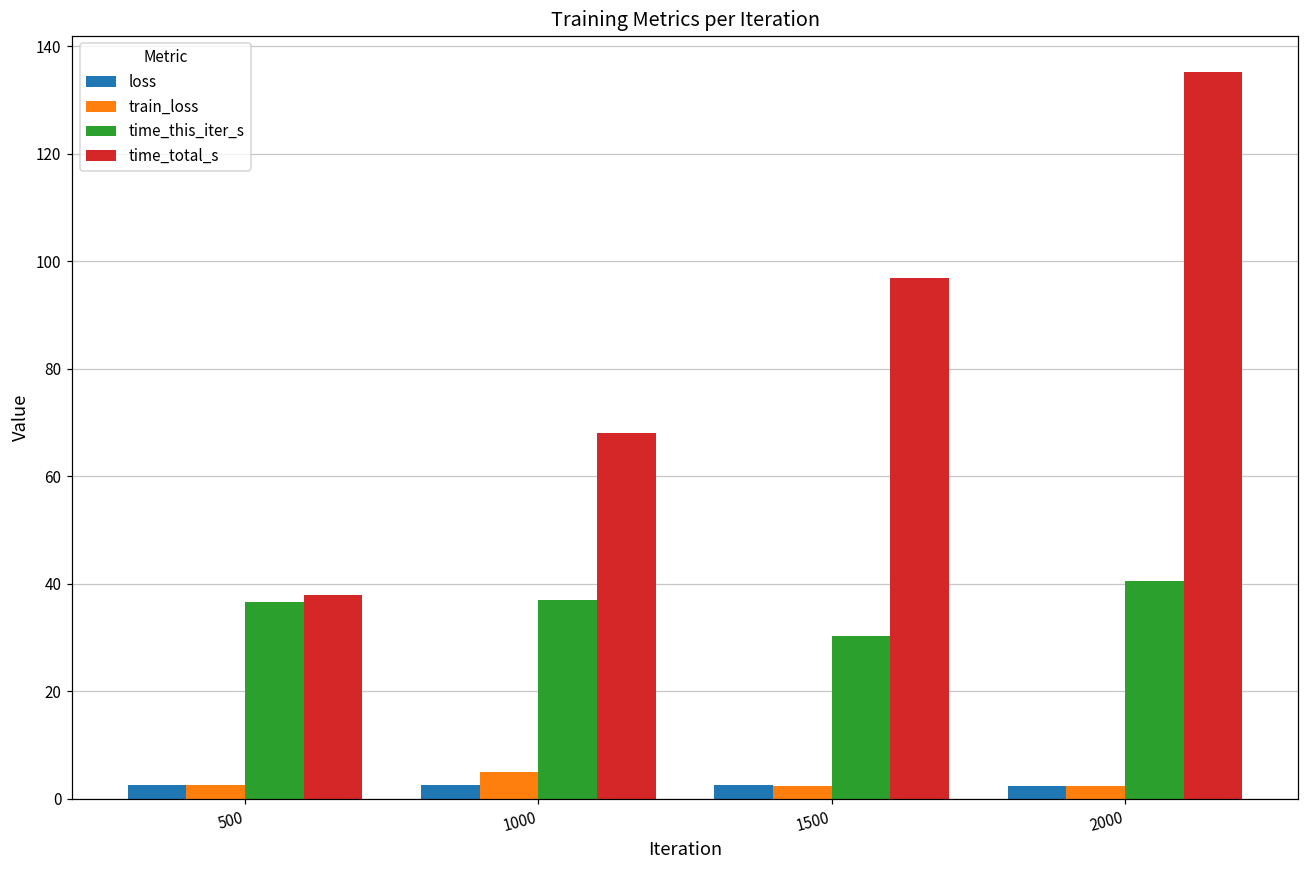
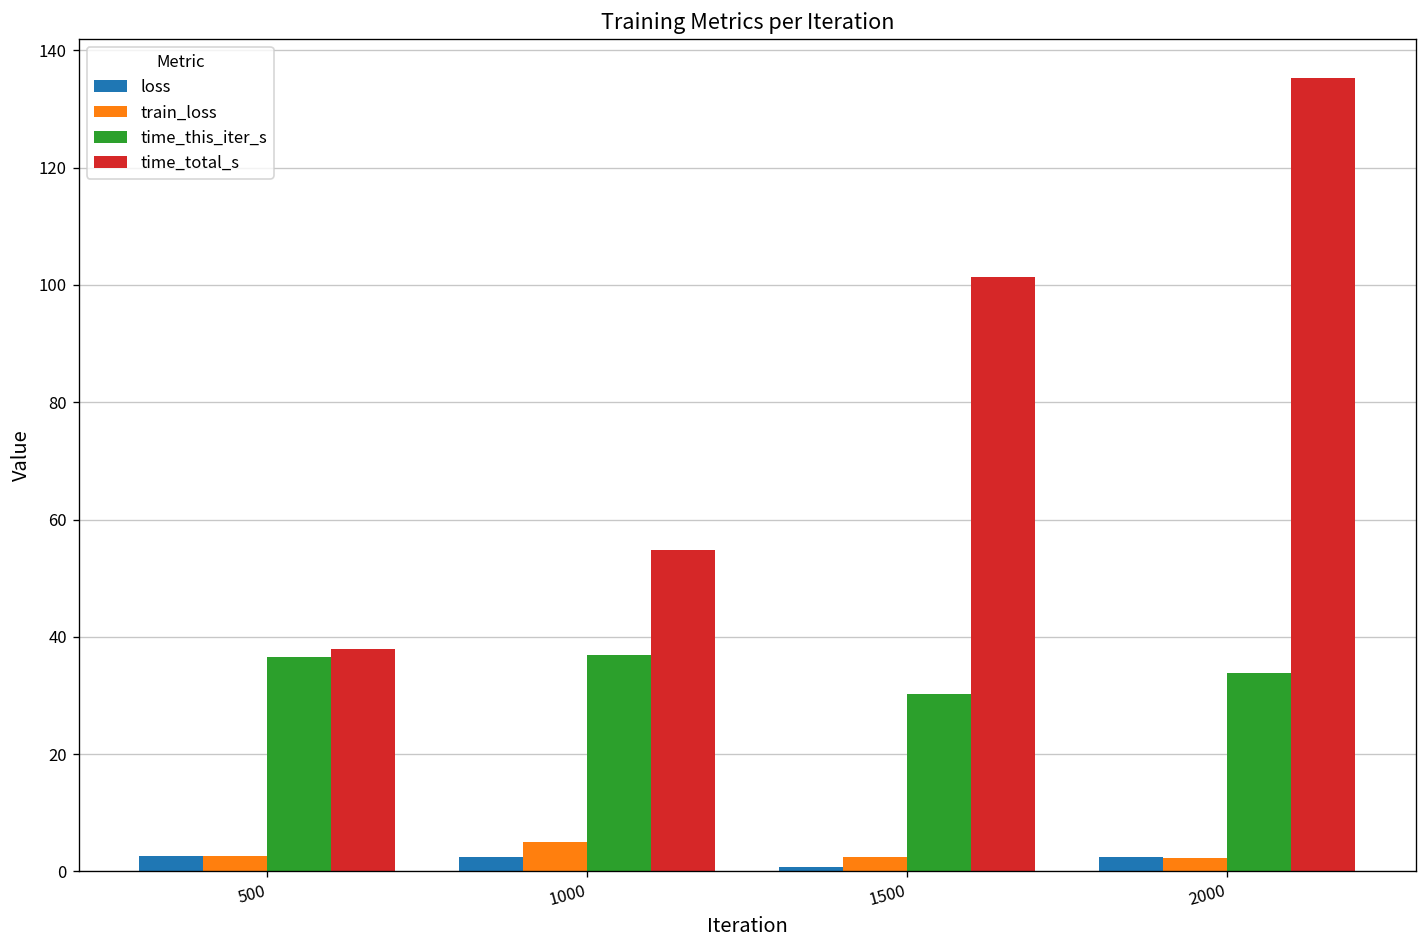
  {
    "loss": {
      "500": 3,
      "1000": 3,
-     "1500": 2,
+     "1500": 1,
      "2000": 2
    },
    "train_loss": {
      "500": 3,
      "1000": 5,
      "1500": 2,
      "2000": 2
    },
    "time_this_iter_s": {
      "500": 37,
      "1000": 37,
      "1500": 30,
-     "2000": 40
+     "2000": 34
    },
    "time_total_s": {
      "500": 38,
-     "1000": 68,
-     "1500": 97,
+     "1000": 55,
+     "1500": 101,
      "2000": 135
    }
  }
